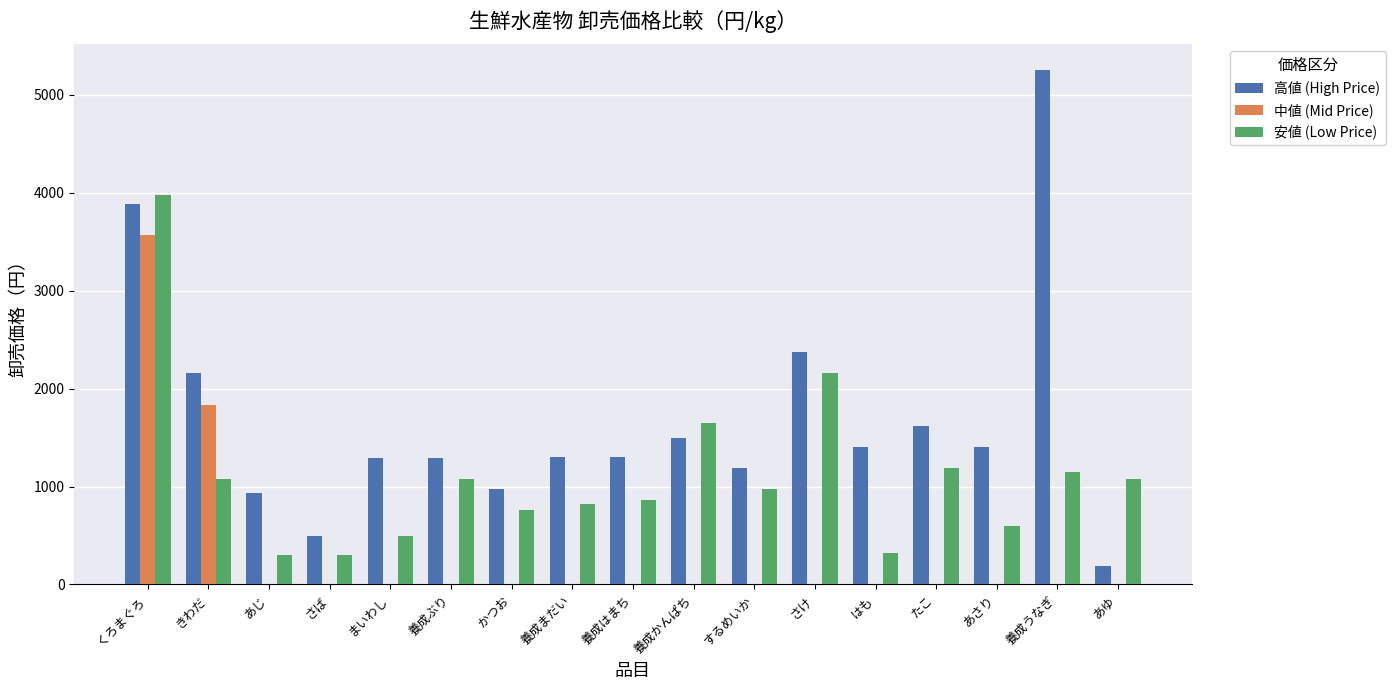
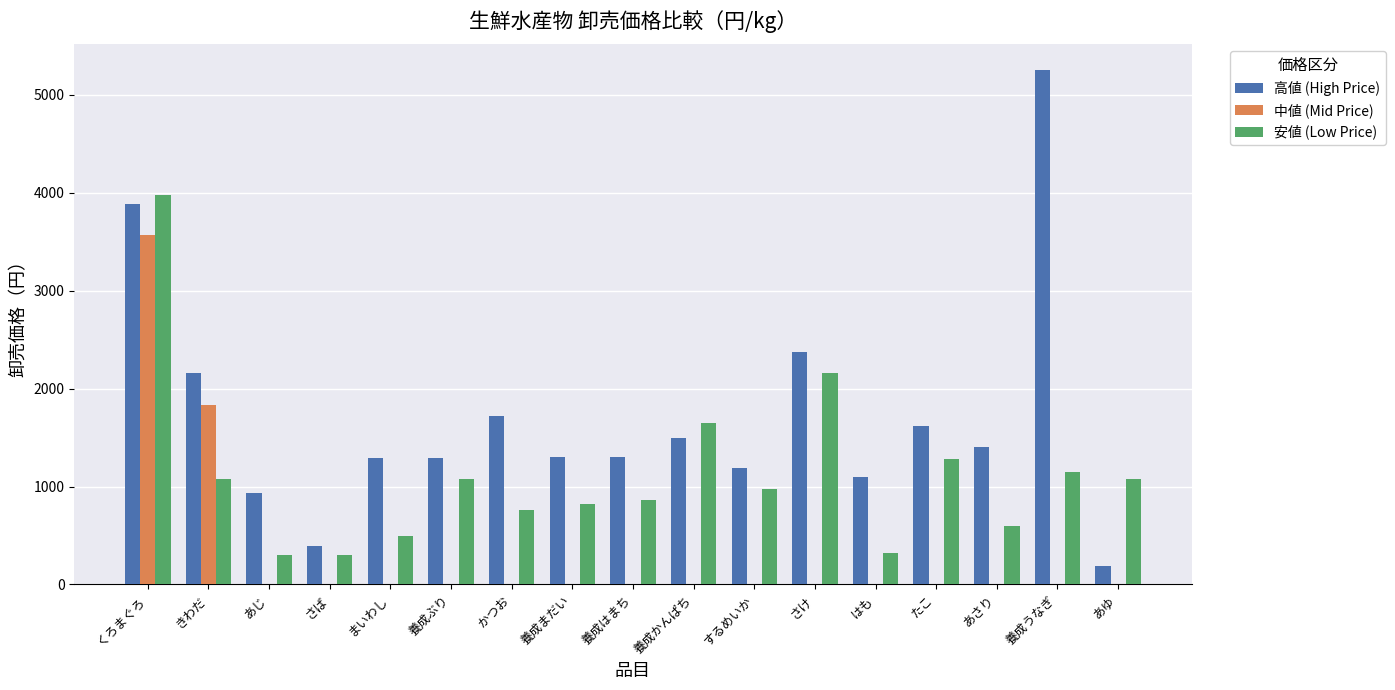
  {
    "高値 (High Price)": {
      "くろまぐろ": 3900,
      "きわだ": 2200,
      "あじ": 900,
-     "さば": 500,
+     "さば": 400,
      "まいわし": 1300,
      "養成ぶり": 1300,
-     "かつお": 1000,
+     "かつお": 1700,
      "養成まだい": 1300,
      "養成はまち": 1300,
      "養成かんぱち": 1500,
      "するめいか": 1200,
      "さけ": 2400,
-     "はも": 1400,
+     "はも": 1100,
      "たこ": 1600,
      "あさり": 1400,
      "養成うなぎ": 5300,
      "あゆ": 200
    },
    "中値 (Mid Price)": {
      "くろまぐろ": 3600,
      "きわだ": 1800,
      "あじ": 0,
      "さば": 0,
      "まいわし": 0,
      "養成ぶり": 0,
      "かつお": 0,
      "養成まだい": 0,
      "養成はまち": 0,
      "養成かんぱち": 0,
      "するめいか": 0,
      "さけ": 0,
      "はも": 0,
      "たこ": 0,
      "あさり": 0,
      "養成うなぎ": 0,
      "あゆ": 0
    },
    "安値 (Low Price)": {
      "くろまぐろ": 4000,
      "きわだ": 1100,
      "あじ": 300,
      "さば": 300,
      "まいわし": 500,
      "養成ぶり": 1100,
      "かつお": 800,
      "養成まだい": 800,
      "養成はまち": 900,
      "養成かんぱち": 1700,
      "するめいか": 1000,
      "さけ": 2200,
      "はも": 300,
-     "たこ": 1200,
+     "たこ": 1300,
      "あさり": 600,
      "養成うなぎ": 1200,
      "あゆ": 1100
    }
  }
